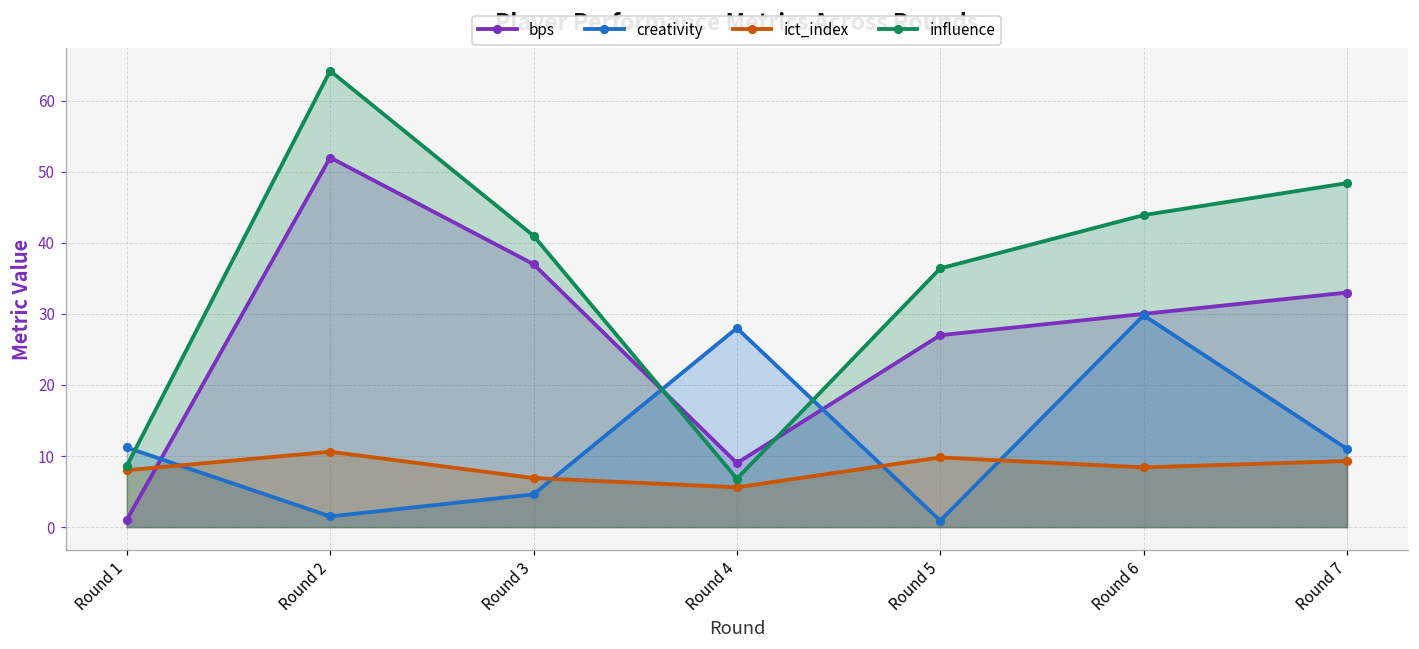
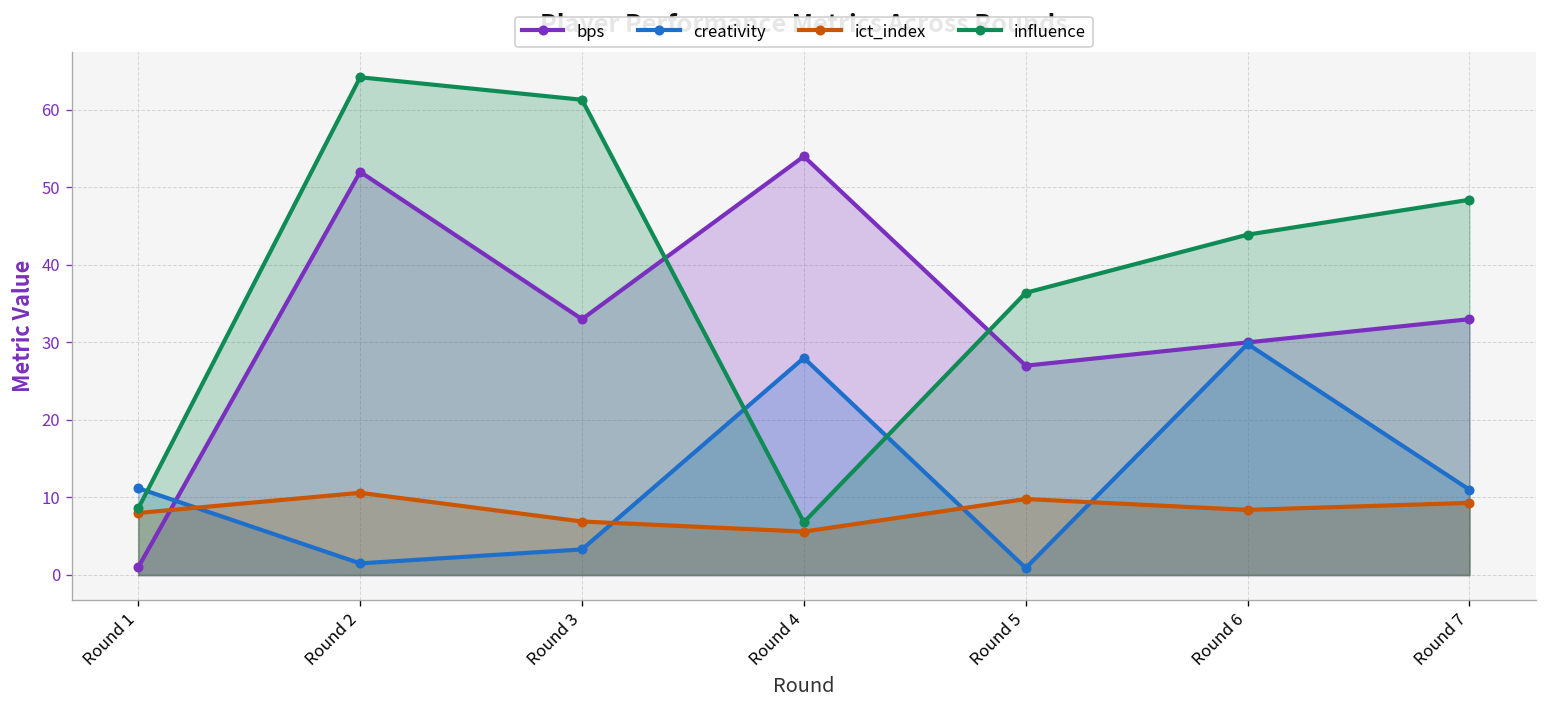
  {
    "bps": {
      "Round 1": 1,
      "Round 2": 52,
-     "Round 3": 37,
-     "Round 4": 9,
+     "Round 3": 33,
+     "Round 4": 54,
      "Round 5": 27,
      "Round 7": 33
    },
    "creativity": {
      "Round 1": 11,
      "Round 2": 2,
-     "Round 3": 5,
+     "Round 3": 3,
      "Round 4": 28,
      "Round 5": 1,
      "Round 7": 11
    },
    "ict_index": {
      "Round 1": 8,
      "Round 2": 11,
      "Round 3": 7,
      "Round 4": 6,
      "Round 5": 10,
      "Round 6": 8,
      "Round 7": 9
    },
    "influence": {
      "Round 1": 9,
      "Round 2": 64,
-     "Round 3": 41,
+     "Round 3": 61,
      "Round 4": 7,
      "Round 5": 36,
      "Round 6": 44,
      "Round 7": 48
    }
  }
